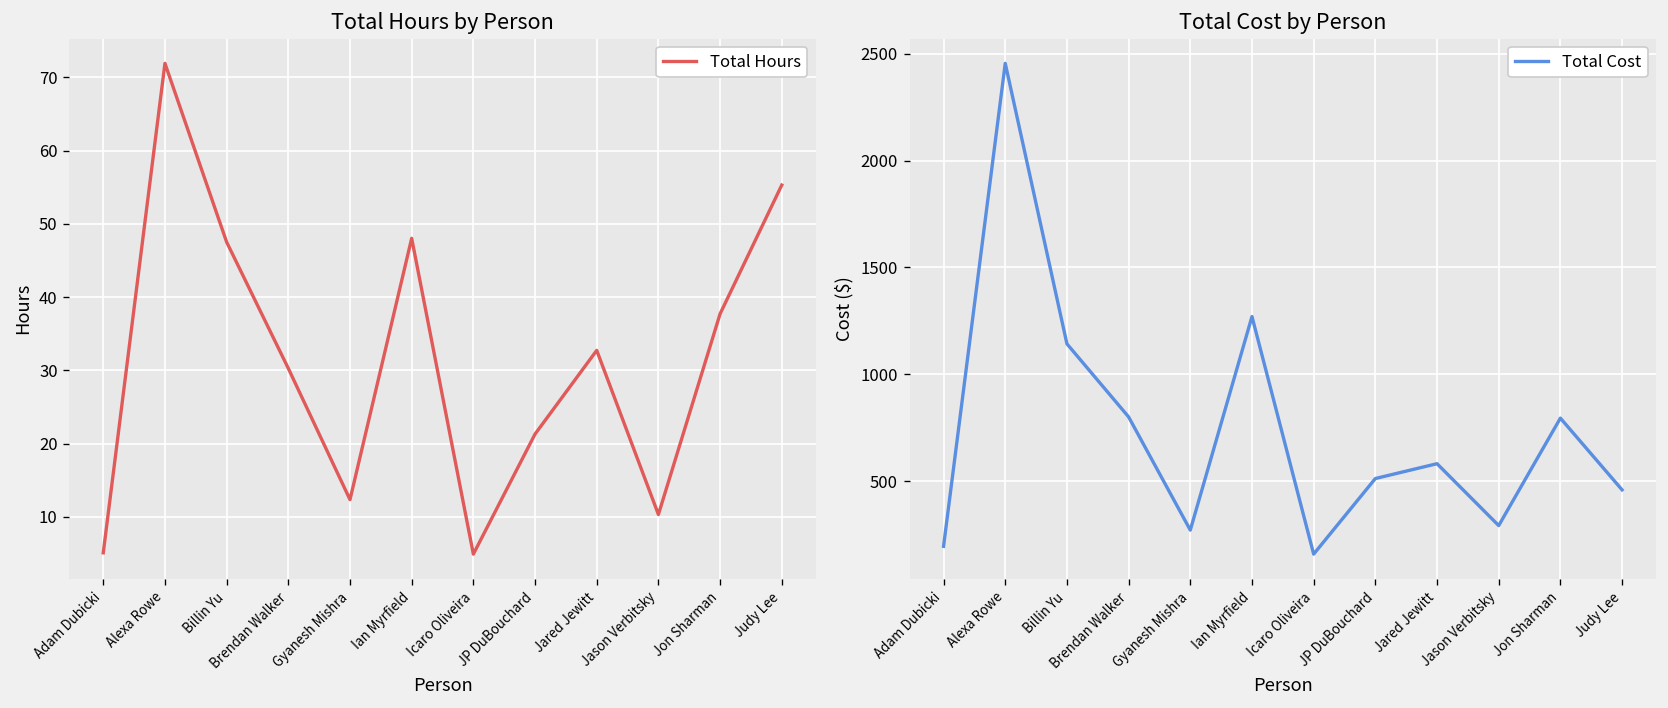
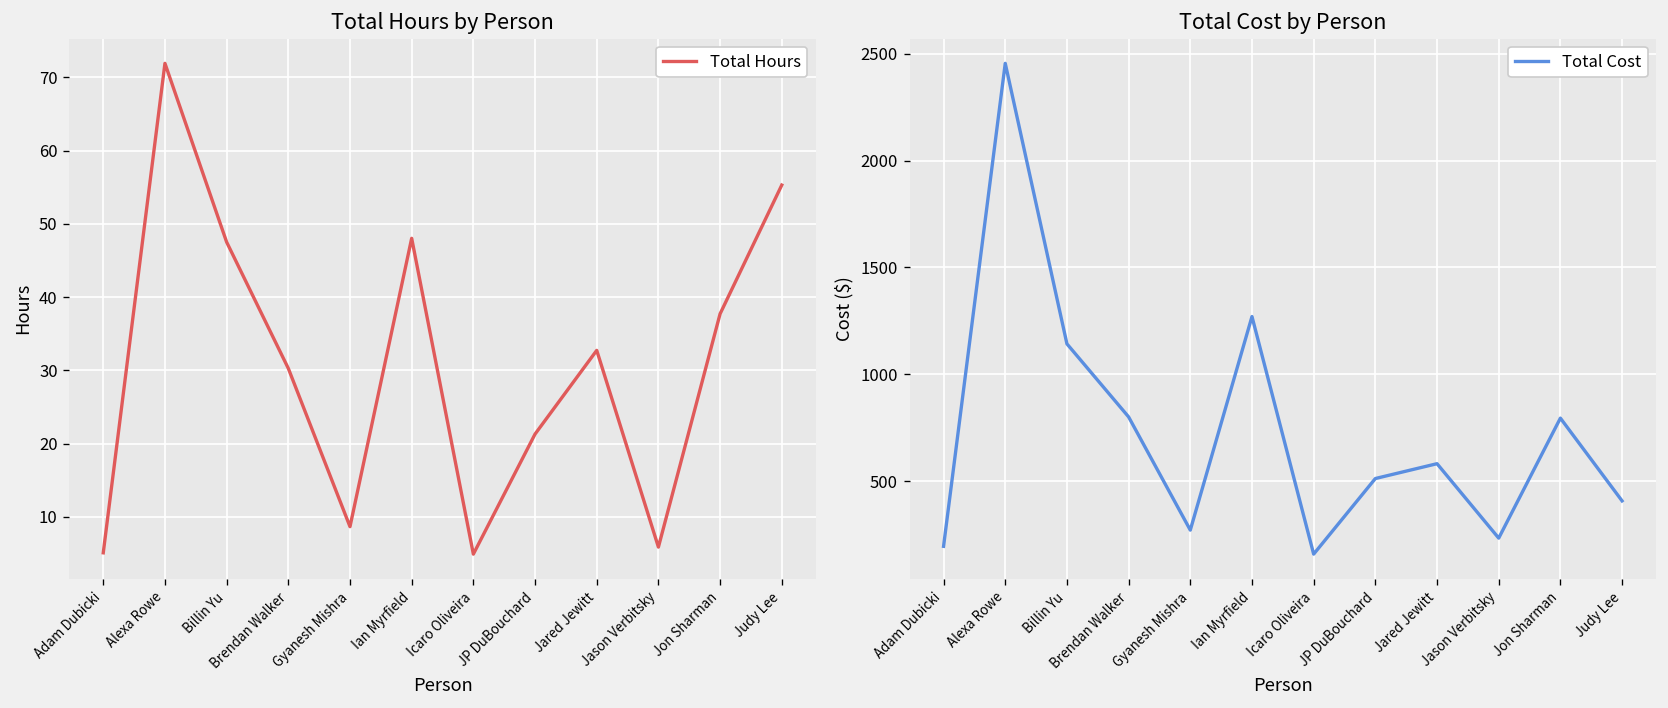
  {
    "Total Hours by Person": {
      "Adam Dubicki": 5,
      "Alexa Rowe": 72,
      "Billin Yu": 48,
      "Brendan Walker": 30,
-     "Gyanesh Mishra": 12,
+     "Gyanesh Mishra": 9,
      "Ian Myrfield": 48,
      "Icaro Oliveira": 5,
      "JP DuBouchard": 21,
      "Jared Jewitt": 33,
-     "Jason Verbitsky": 10,
+     "Jason Verbitsky": 6,
      "Jon Sharman": 38,
      "Judy Lee": 55
    },
    "Total Cost by Person": {
      "Adam Dubicki": 200,
      "Alexa Rowe": 2460,
      "Billin Yu": 1140,
      "Brendan Walker": 800,
      "Gyanesh Mishra": 270,
      "Ian Myrfield": 1270,
      "Icaro Oliveira": 160,
      "JP DuBouchard": 510,
      "Jared Jewitt": 580,
-     "Jason Verbitsky": 290,
+     "Jason Verbitsky": 230,
      "Jon Sharman": 790,
-     "Judy Lee": 460
+     "Judy Lee": 410
    }
  }
